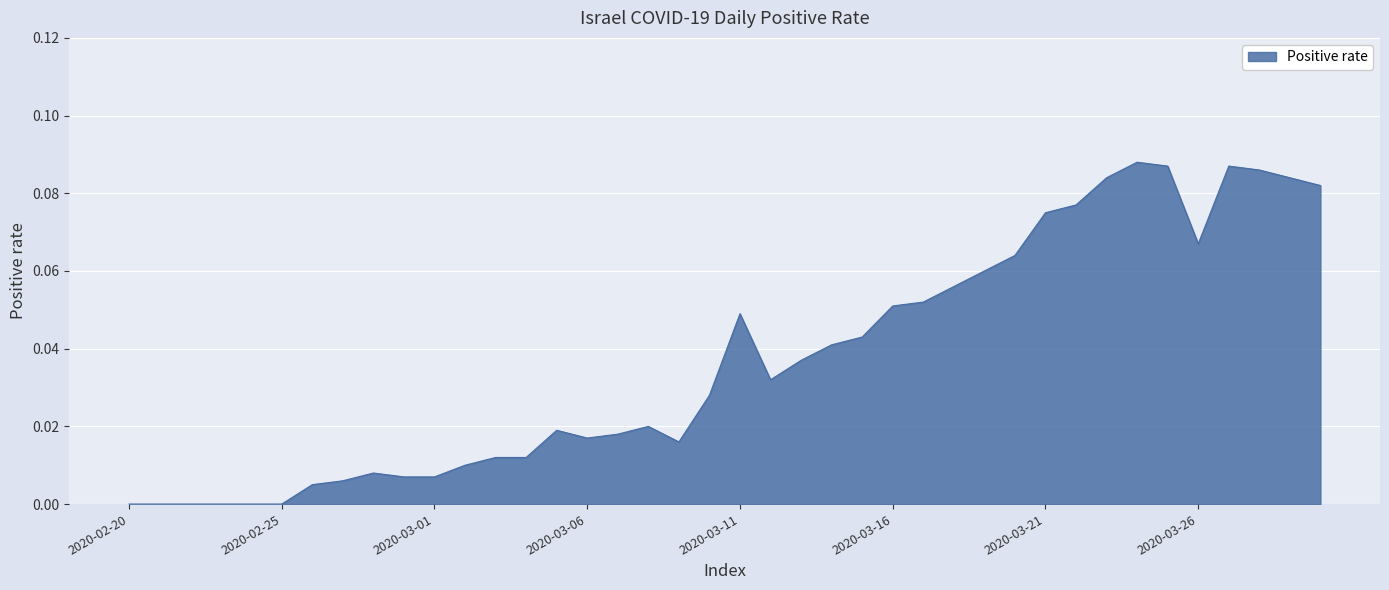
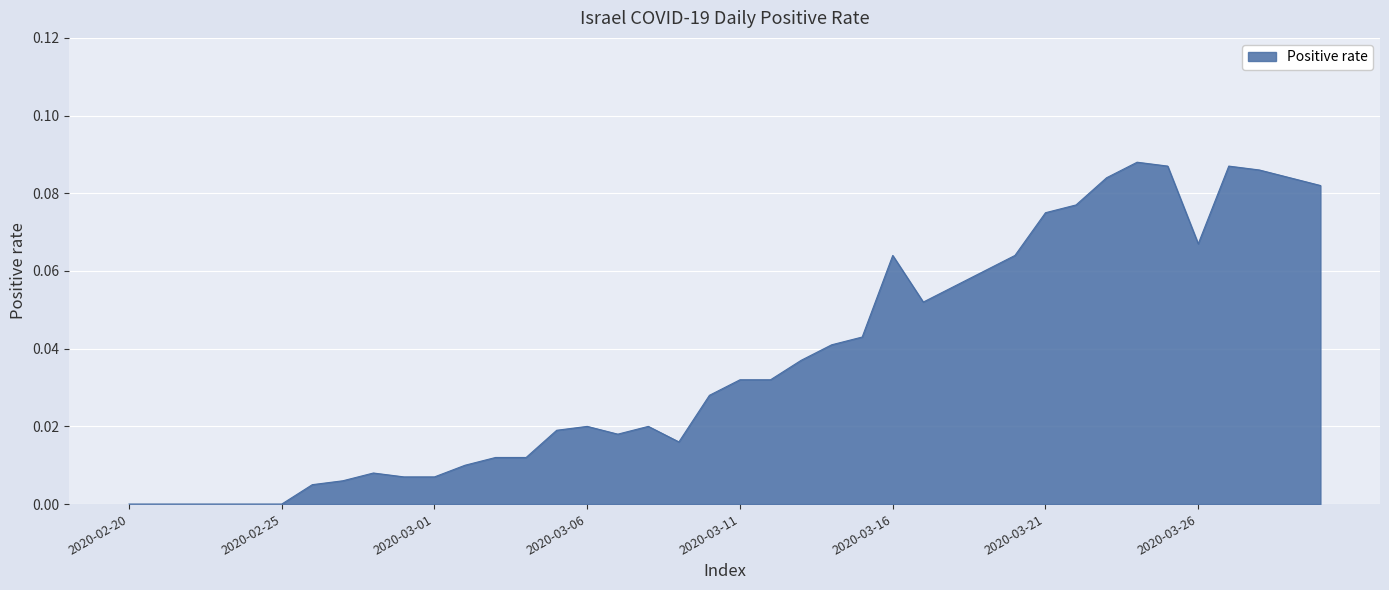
  {
    "2020-02-20": 0.000,
    "2020-02-25": 0.000,
    "2020-03-01": 0.007,
-   "2020-03-06": 0.017,
-   "2020-03-11": 0.049,
-   "2020-03-16": 0.051,
+   "2020-03-06": 0.020,
+   "2020-03-11": 0.032,
+   "2020-03-16": 0.064,
    "2020-03-21": 0.075,
    "2020-03-26": 0.067
  }
